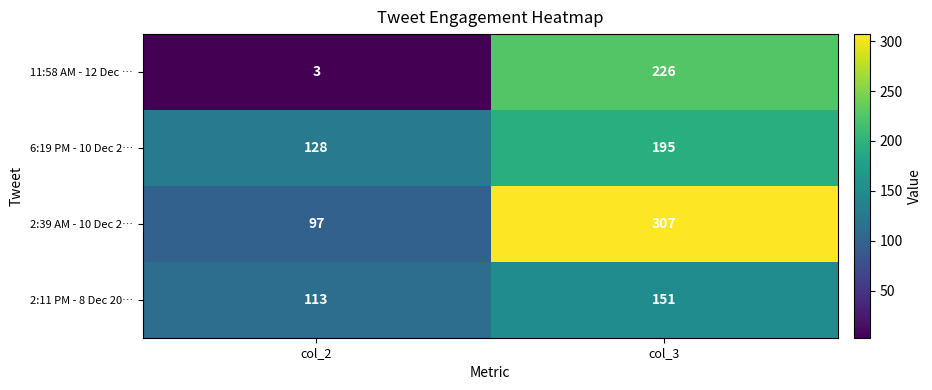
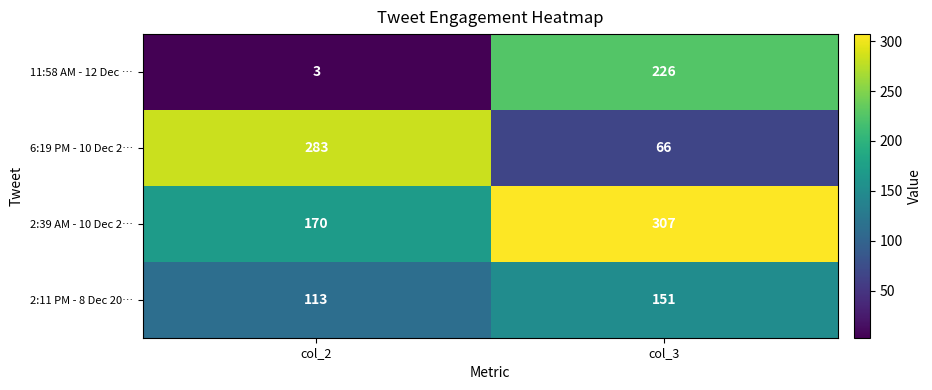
  {
    "11:58 AM - 12 Dec …": {
      "col_2": 3,
      "col_3": 226
    },
    "6:19 PM - 10 Dec 2…": {
-     "col_2": 128,
-     "col_3": 195
+     "col_2": 283,
+     "col_3": 66
    },
    "2:39 AM - 10 Dec 2…": {
-     "col_2": 97,
+     "col_2": 170,
      "col_3": 307
    },
    "2:11 PM - 8 Dec 20…": {
      "col_2": 113,
      "col_3": 151
    }
  }
